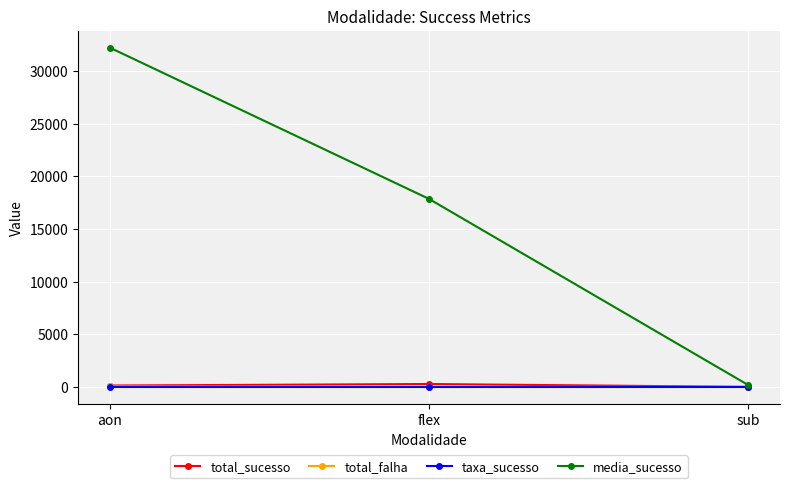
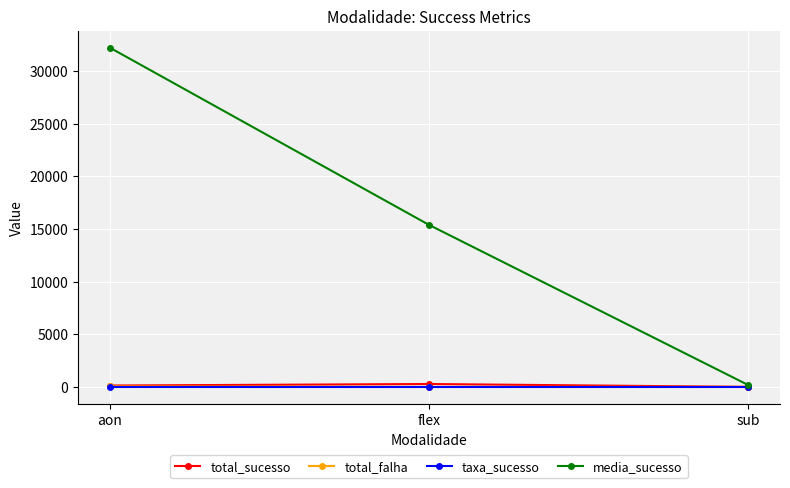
  {
    "total_sucesso": {
      "flex": 300
    },
    "media_sucesso": {
      "aon": 32200,
-     "flex": 17800
+     "flex": 15400
    }
  }
